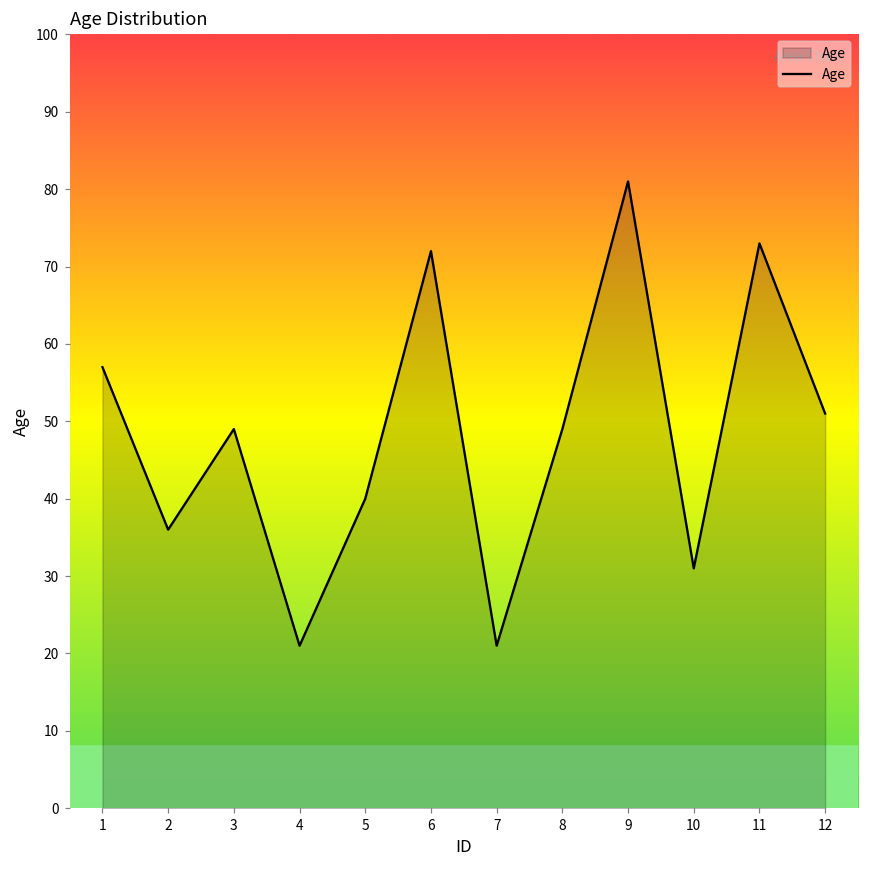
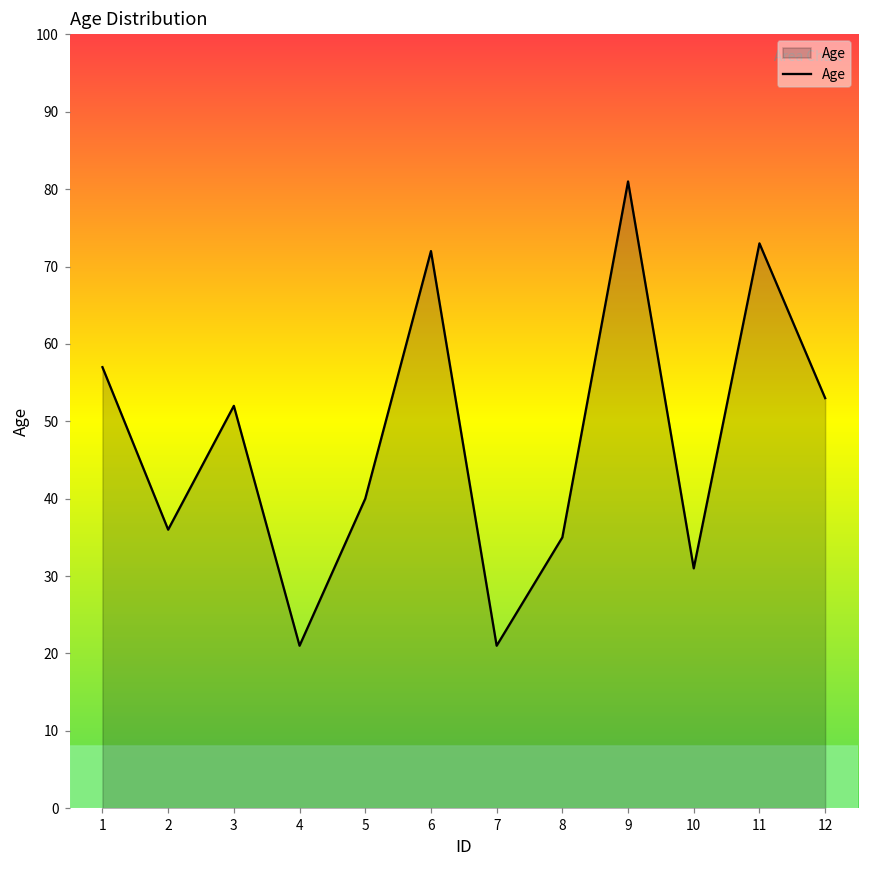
  {
    "1": 57,
    "2": 36,
-   "3": 49,
+   "3": 52,
    "4": 21,
    "5": 40,
    "6": 72,
    "7": 21,
-   "8": 49,
+   "8": 35,
    "9": 81,
    "10": 31,
    "11": 73,
-   "12": 51
+   "12": 53
  }
